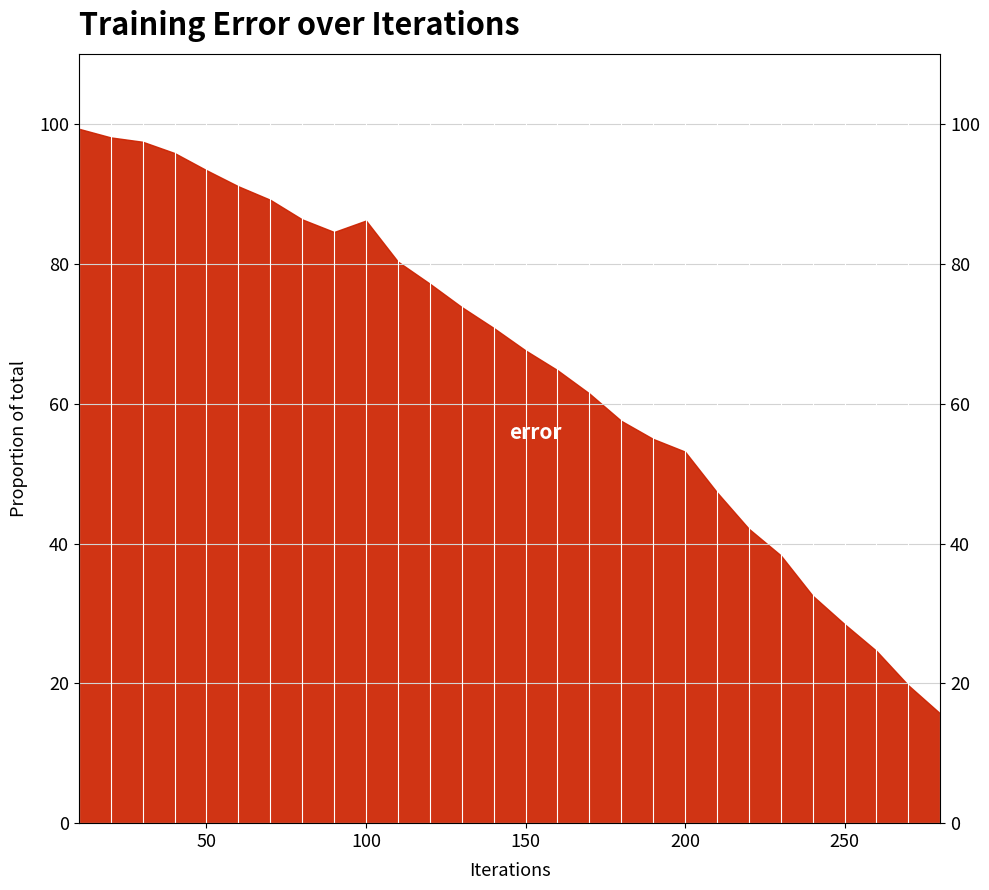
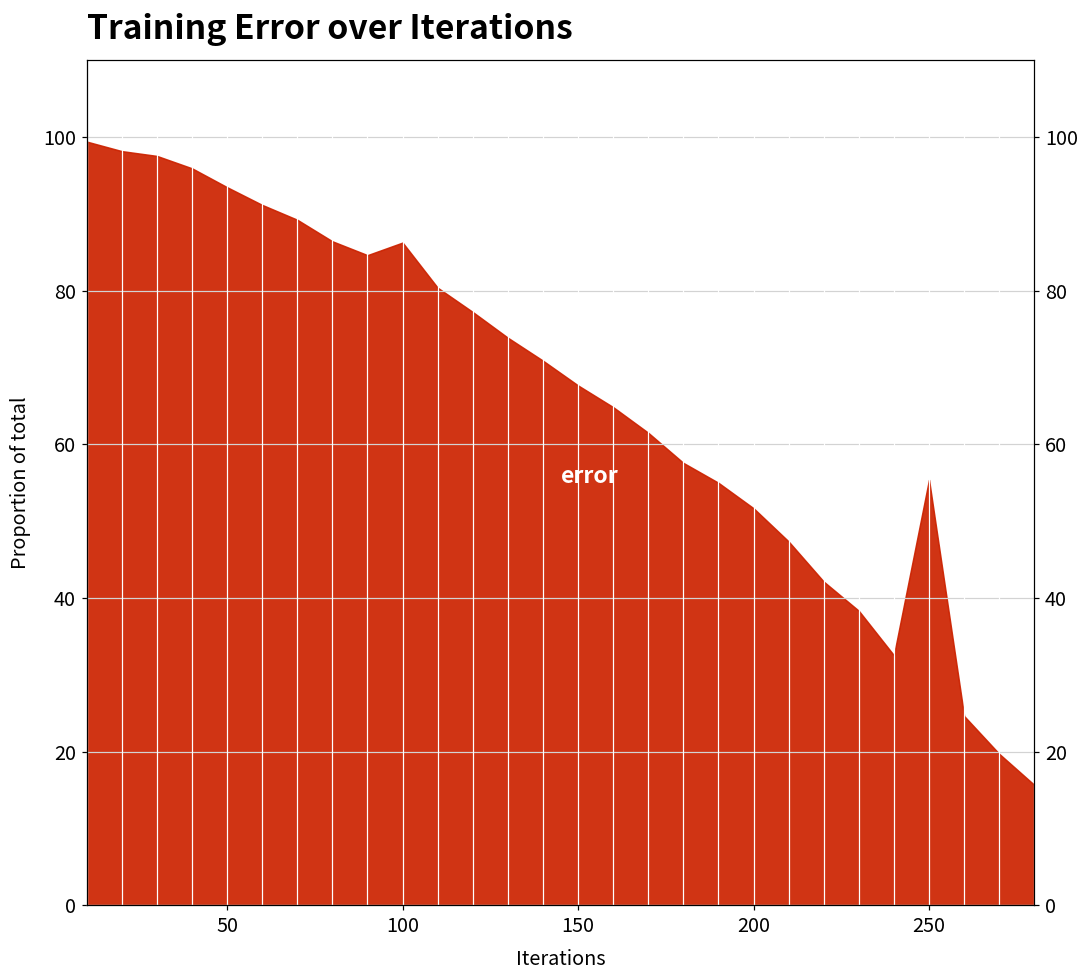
  {
    "50": 93,
    "100": 86,
    "150": 68,
-   "200": 53,
-   "250": 28
+   "200": 52,
+   "250": 55
  }
